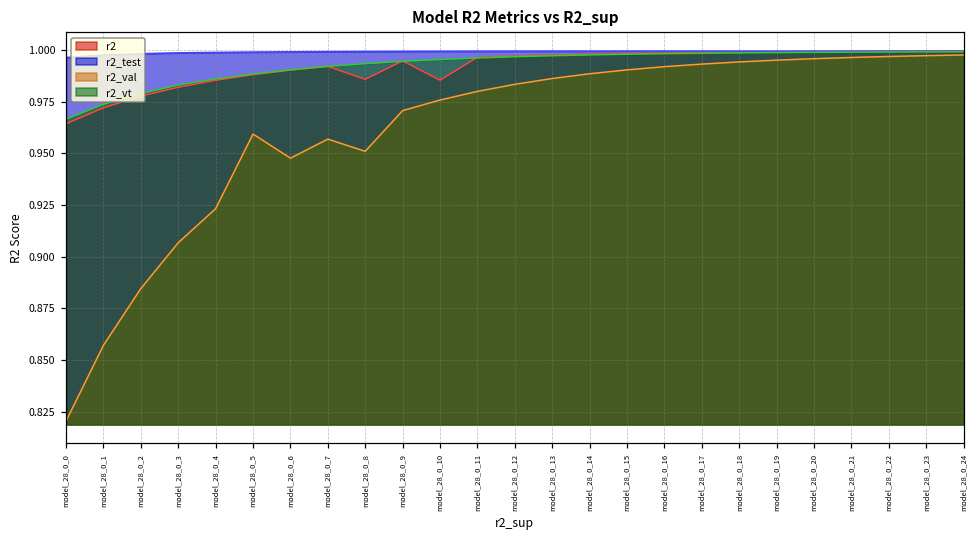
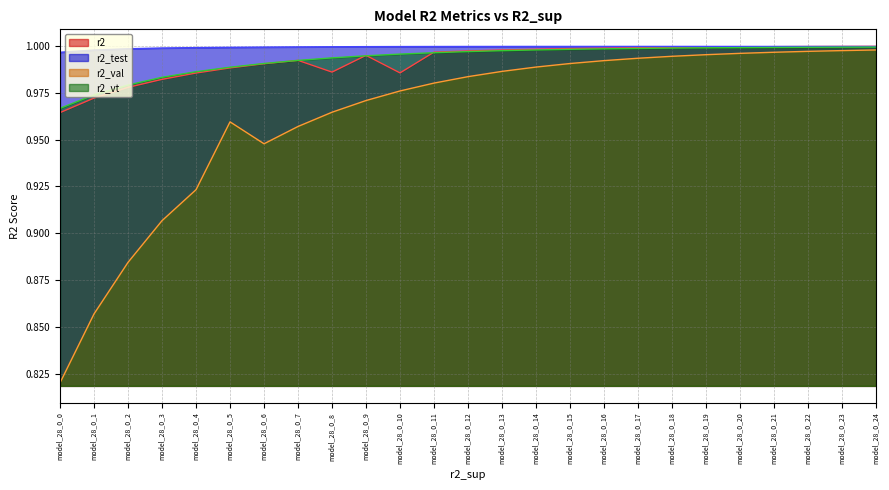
  {
    "r2": {
      "model_28_0_0": 0.964,
      "model_28_0_1": 0.972,
      "model_28_0_8": 0.986,
      "model_28_0_10": 0.985
    },
    "r2_test": {
      "model_28_0_0": 0.996,
      "model_28_0_3": 0.999,
      "model_28_0_4": 0.999,
      "model_28_0_5": 0.999,
      "model_28_0_6": 0.999,
      "model_28_0_7": 0.999,
      "model_28_0_8": 0.999,
      "model_28_0_9": 0.999,
      "model_28_0_10": 0.999,
      "model_28_0_11": 1.000,
      "model_28_0_12": 1.000,
      "model_28_0_13": 1.000,
      "model_28_0_14": 1.000
    },
    "r2_val": {
      "model_28_0_0": 0.820,
      "model_28_0_1": 0.857,
      "model_28_0_2": 0.885,
      "model_28_0_3": 0.907,
      "model_28_0_4": 0.923,
      "model_28_0_5": 0.959,
      "model_28_0_6": 0.948,
      "model_28_0_7": 0.957,
-     "model_28_0_8": 0.951,
+     "model_28_0_8": 0.965,
      "model_28_0_9": 0.971,
      "model_28_0_10": 0.976,
      "model_28_0_11": 0.980,
      "model_28_0_12": 0.983,
      "model_28_0_13": 0.986,
      "model_28_0_14": 0.989,
      "model_28_0_15": 0.990,
      "model_28_0_16": 0.992,
      "model_28_0_17": 0.993,
      "model_28_0_18": 0.994,
      "model_28_0_19": 0.995,
      "model_28_0_20": 0.996,
      "model_28_0_21": 0.996,
      "model_28_0_22": 0.997,
      "model_28_0_23": 0.997,
      "model_28_0_24": 0.998
    },
    "r2_vt": {
      "model_28_0_0": 0.967,
      "model_28_0_8": 0.993,
      "model_28_0_10": 0.995
    }
  }
